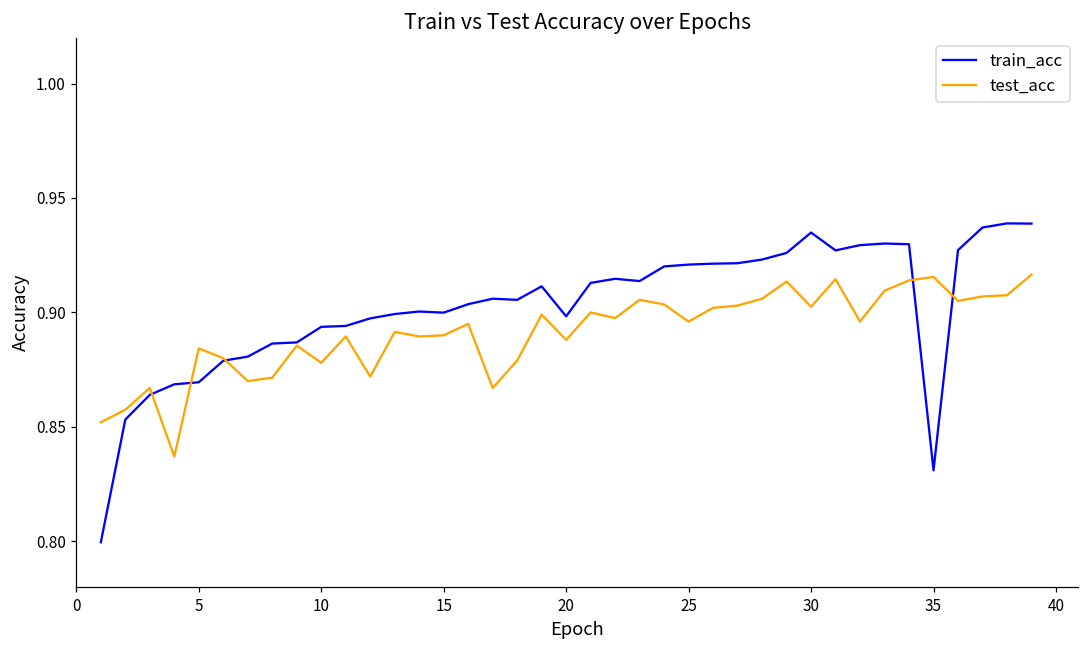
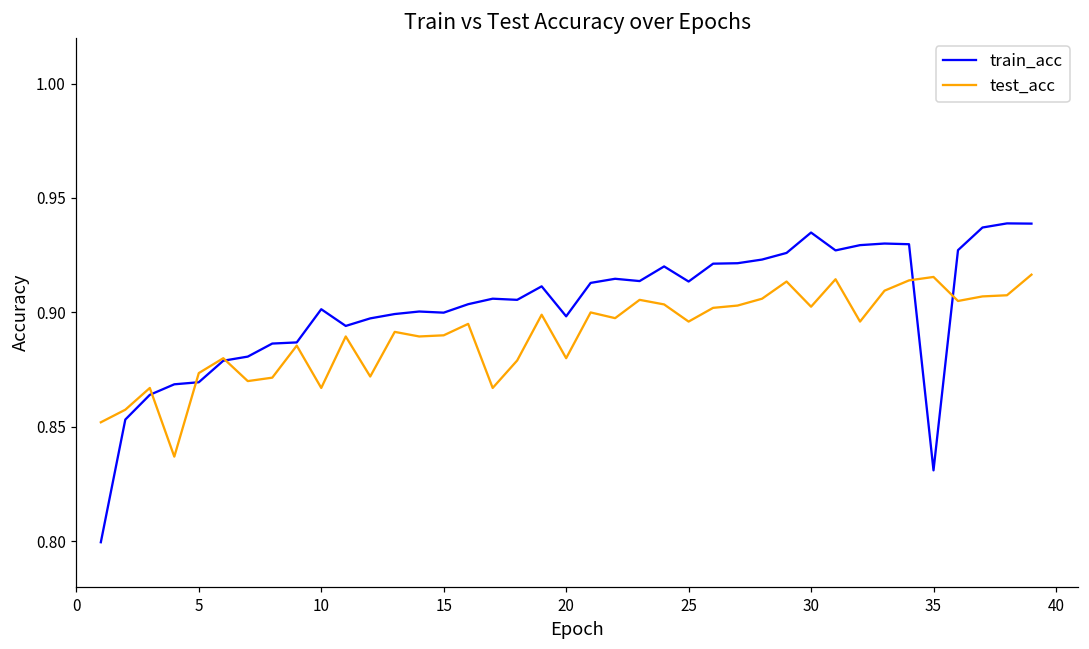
  {
    "train_acc": {
      "5": 0.870,
-     "10": 0.894,
+     "10": 0.901,
      "15": 0.900,
      "20": 0.898,
-     "25": 0.921,
+     "25": 0.914,
      "30": 0.935,
      "35": 0.831
    },
    "test_acc": {
-     "5": 0.884,
-     "10": 0.878,
+     "5": 0.874,
+     "10": 0.867,
      "15": 0.890,
-     "20": 0.888,
+     "20": 0.880,
      "25": 0.896,
      "30": 0.903,
      "35": 0.916
    }
  }
